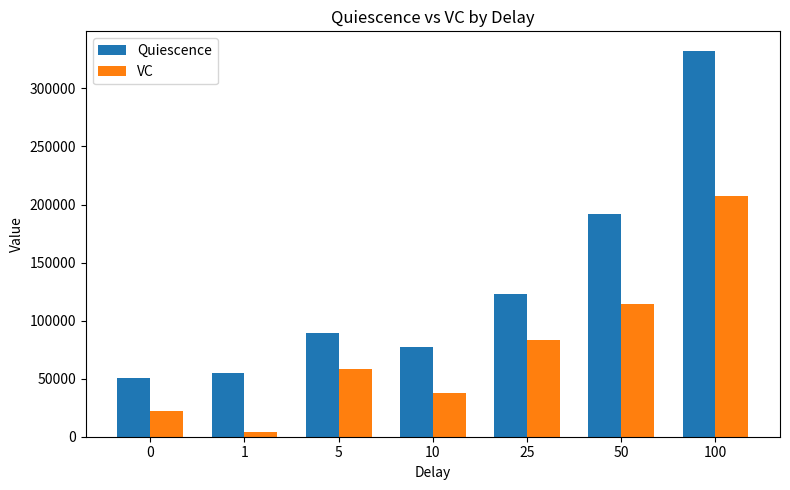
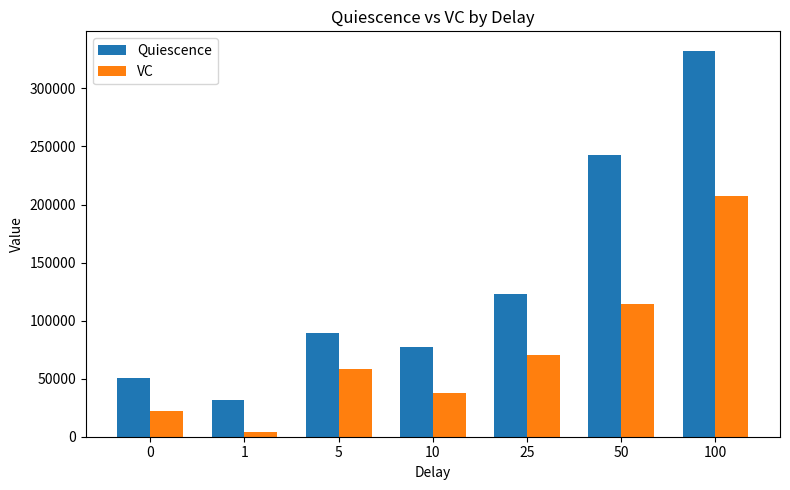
  {
    "Quiescence": {
      "0": 50000,
-     "1": 55000,
+     "1": 32000,
      "5": 90000,
      "10": 78000,
      "25": 123000,
-     "50": 192000,
+     "50": 243000,
      "100": 333000
    },
    "VC": {
      "0": 23000,
      "1": 4000,
      "5": 58000,
      "10": 37000,
-     "25": 83000,
+     "25": 70000,
      "50": 114000,
      "100": 207000
    }
  }
